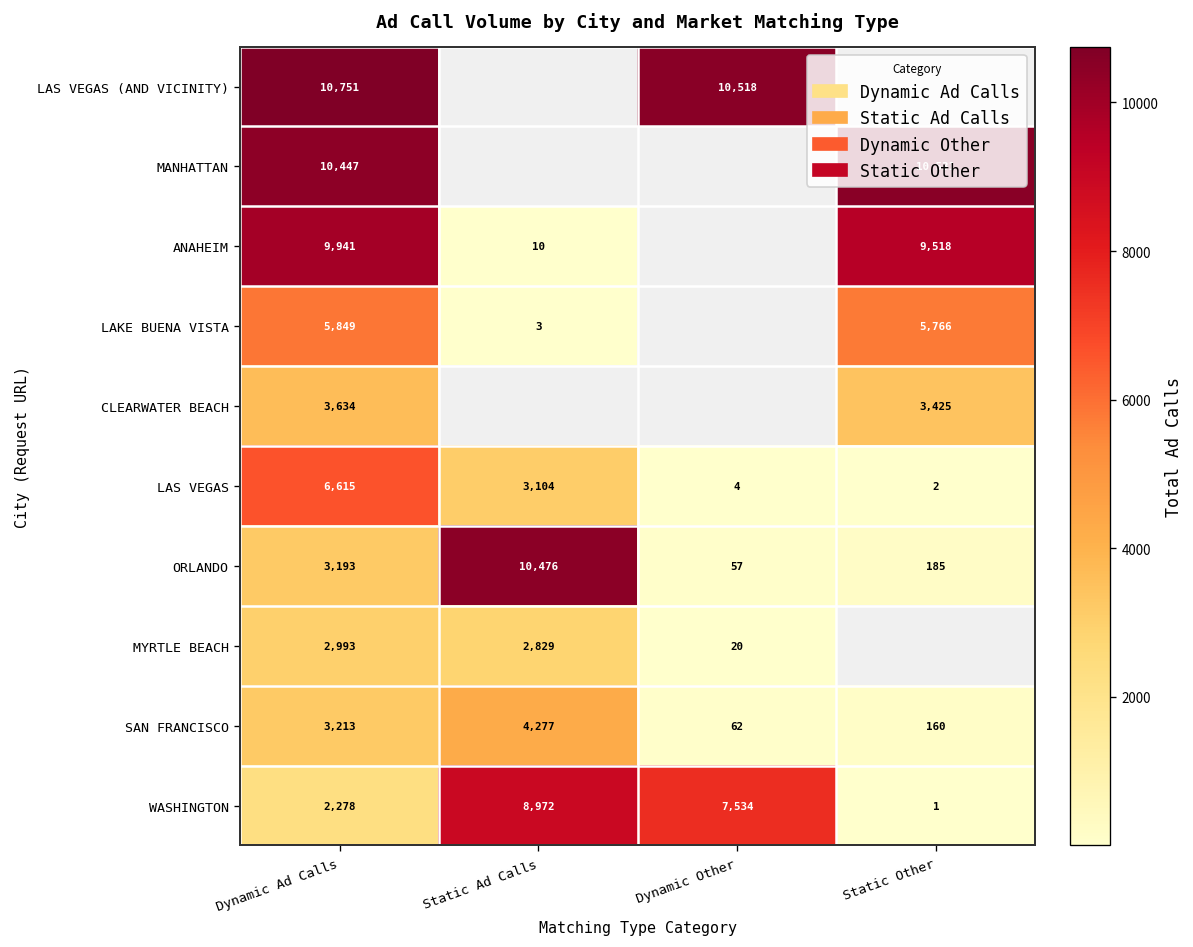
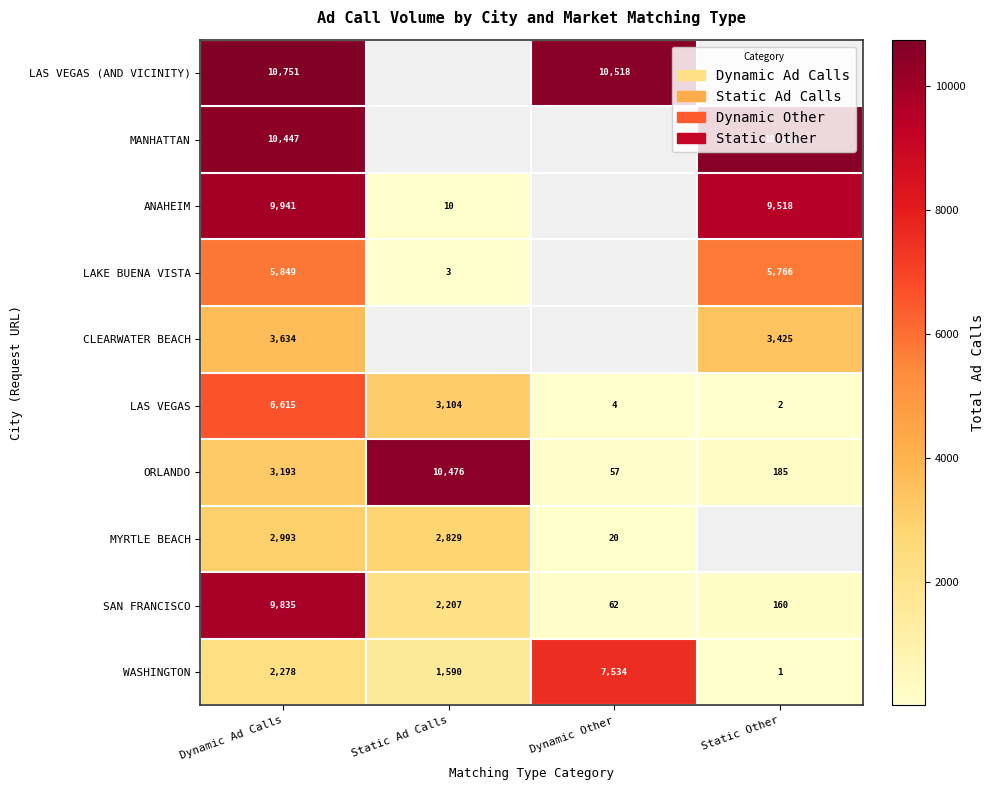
  {
    "LAS VEGAS (AND VICINITY)": {
      "Dynamic Ad Calls": "10,751",
      "Dynamic Other": "10,518"
    },
    "MANHATTAN": {
      "Dynamic Ad Calls": "10,447"
    },
    "ANAHEIM": {
      "Dynamic Ad Calls": "9,941",
      "Static Ad Calls": "10",
      "Static Other": "9,518"
    },
    "LAKE BUENA VISTA": {
      "Dynamic Ad Calls": "5,849",
      "Static Ad Calls": "3",
      "Static Other": "5,766"
    },
    "CLEARWATER BEACH": {
      "Dynamic Ad Calls": "3,634",
      "Static Other": "3,425"
    },
    "LAS VEGAS": {
      "Dynamic Ad Calls": "6,615",
      "Static Ad Calls": "3,104",
      "Dynamic Other": "4",
      "Static Other": "2"
    },
    "ORLANDO": {
      "Dynamic Ad Calls": "3,193",
      "Static Ad Calls": "10,476",
      "Dynamic Other": "57",
      "Static Other": "185"
    },
    "MYRTLE BEACH": {
      "Dynamic Ad Calls": "2,993",
      "Static Ad Calls": "2,829",
      "Dynamic Other": "20"
    },
    "SAN FRANCISCO": {
-     "Dynamic Ad Calls": "3,213",
-     "Static Ad Calls": "4,277",
+     "Dynamic Ad Calls": "9,835",
+     "Static Ad Calls": "2,207",
      "Dynamic Other": "62",
      "Static Other": "160"
    },
    "WASHINGTON": {
      "Dynamic Ad Calls": "2,278",
-     "Static Ad Calls": "8,972",
+     "Static Ad Calls": "1,590",
      "Dynamic Other": "7,534",
      "Static Other": "1"
    }
  }
